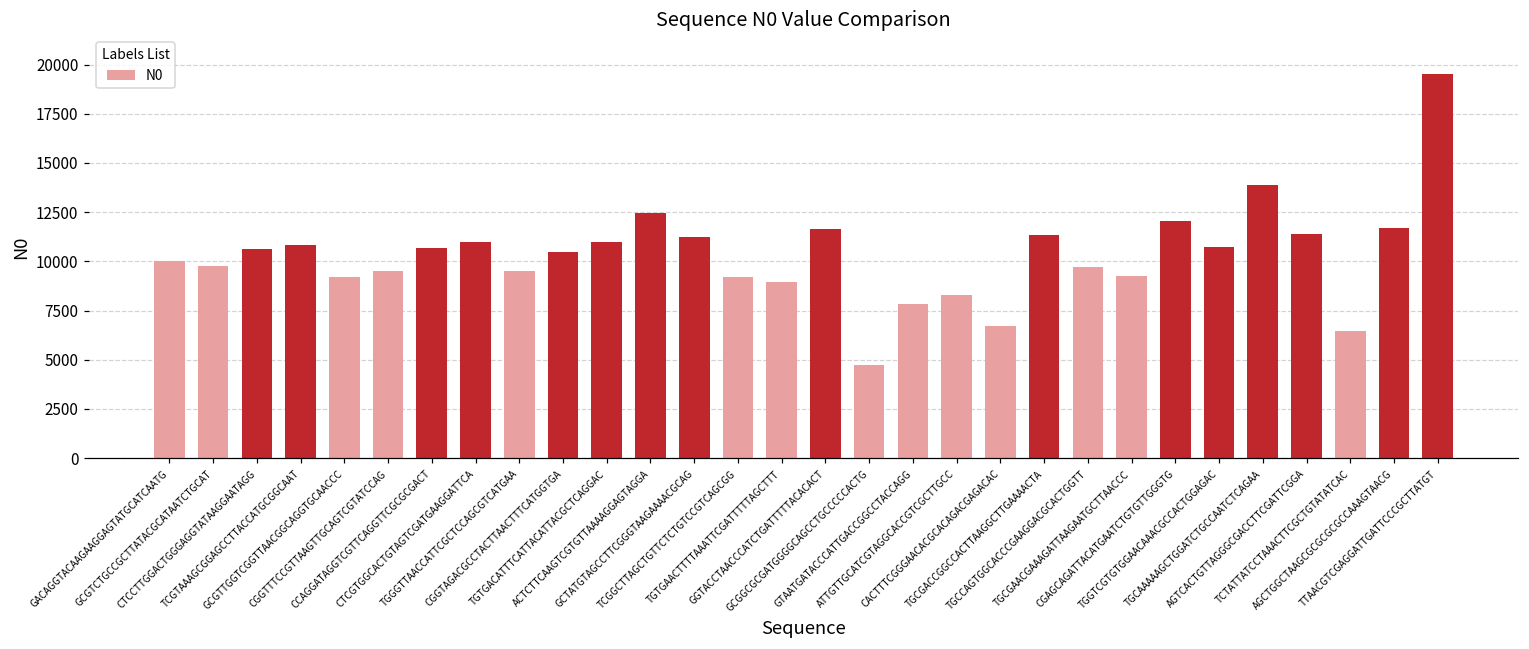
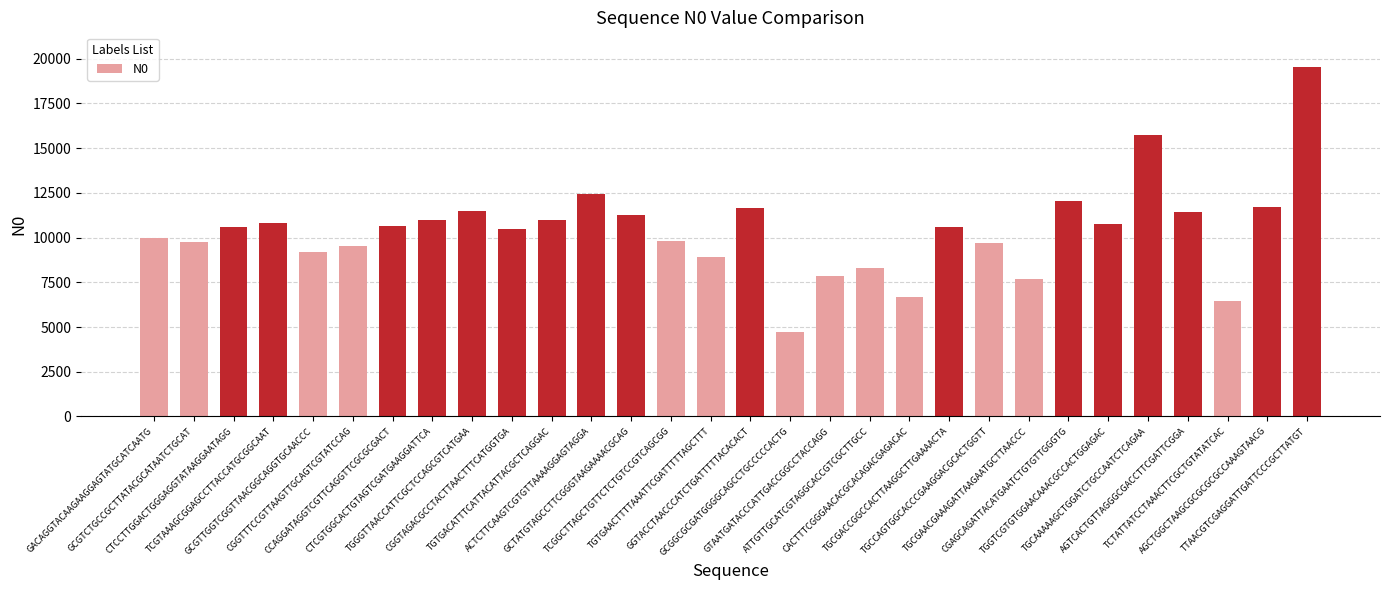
  {
    "GACAGGTACAAGAAGGAGTATGCATCAATG": 10000,
    "GCGTCTGCCGCTTATACGCATAATCTGCAT": 9800,
    "CTCCTTGGACTGGGAGGTATAAGGAATAGG": 10600,
    "TCGTAAAGCGGAGCCTTACCATGCGGCAAT": 10800,
    "GCGTTGGTCGGTTAACGGCAGGTGCAACCC": 9200,
    "CGGTTTCCGTTAAGTTGCAGTCGTATCCAG": 9500,
    "CCAGGATAGGTCGTTCAGGTTCGCGCGACT": 10700,
    "CTCGTGGCACTGTAGTCGATGAAGGATTCA": 11000,
-   "TGGGTTAACCATTCGCTCCAGCGTCATGAA": 9500,
+   "TGGGTTAACCATTCGCTCCAGCGTCATGAA": 11500,
    "CGGTAGACGCCTACTTAACTTTCATGGTGA": 10500,
    "TGTGACATTTCATTACATTACGCTCAGGAC": 11000,
    "ACTCTTCAAGTCGTGTTAAAAGGAGTAGGA": 12500,
    "GCTATGTAGCCTTCGGGTAAGAAAACGCAG": 11200,
-   "TCGGCTTAGCTGTTCTCTGTCCGTCAGCGG": 9200,
+   "TCGGCTTAGCTGTTCTCTGTCCGTCAGCGG": 9800,
    "TGTGAACTTTTAAATTCGATTTTTAGCTTT": 8900,
    "GGTACCTAACCCATCTGATTTTTACACACT": 11600,
    "GCGGCGCGATGGGGCAGCCTGCCCCCACTG": 4700,
    "GTAATGATACCCATTGACCGGCCTACCAGG": 7800,
    "ATTGTTGCATCGTAGGCACCGTCGCTTGCC": 8300,
    "CACTTTCGGGAACACGCACAGACGAGACAC": 6700,
-   "TGCGACCGGCCACTTAAGGCTTGAAAACTA": 11300,
+   "TGCGACCGGCCACTTAAGGCTTGAAAACTA": 10600,
    "TGCCAGTGGCACCCGAAGGACGCACTGGTT": 9700,
-   "TGCGAACGAAAGATTAAGAATGCTTAACCC": 9300,
+   "TGCGAACGAAAGATTAAGAATGCTTAACCC": 7700,
    "CGAGCAGATTACATGAATCTGTGTTGGGTG": 12100,
    "TGGTCGTGTGGAACAAACGCCACTGGAGAC": 10700,
-   "TGCAAAAAGCTGGATCTGCCAATCTCAGAA": 13900,
+   "TGCAAAAAGCTGGATCTGCCAATCTCAGAA": 15700,
    "AGTCACTGTTAGGGCGACCTTCGATTCGGA": 11400,
    "TCTATTATCCTAAACTTCGCTGTATATCAC": 6400,
    "AGCTGGCTAAGCGCGCGCGCCAAAGTAACG": 11700,
    "TTAACGTCGAGGATTGATTCCCGCTTATGT": 19500
  }
